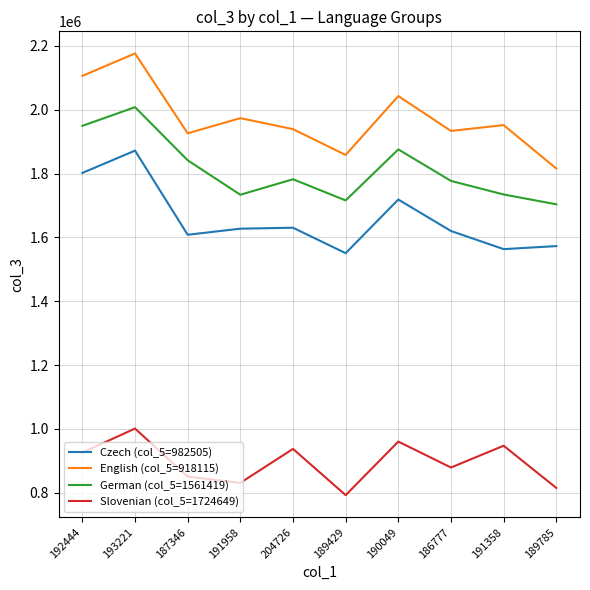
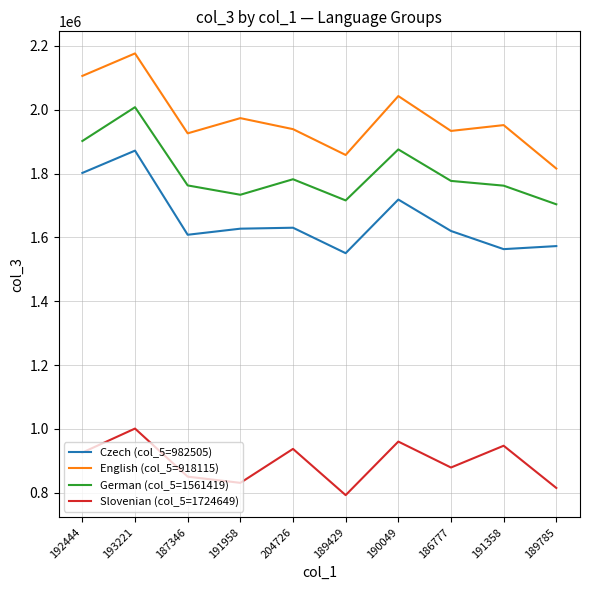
  {
    "Czech (col_5=982505)": {
      "192444": 1800000,
      "193221": 1870000,
      "187346": 1610000,
      "191958": 1630000,
      "204726": 1630000,
      "189429": 1550000,
      "190049": 1720000,
      "186777": 1620000,
      "191358": 1560000,
      "189785": 1570000
    },
    "English (col_5=918115)": {
      "192444": 2110000,
      "193221": 2180000,
      "187346": 1930000,
      "191958": 1970000,
      "204726": 1940000,
      "189429": 1860000,
      "190049": 2040000,
      "186777": 1930000,
      "191358": 1950000,
      "189785": 1820000
    },
    "German (col_5=1561419)": {
-     "192444": 1950000,
+     "192444": 1900000,
      "193221": 2010000,
-     "187346": 1840000,
+     "187346": 1760000,
      "191958": 1730000,
      "204726": 1780000,
      "189429": 1720000,
      "190049": 1880000,
      "186777": 1780000,
-     "191358": 1730000,
+     "191358": 1760000,
      "189785": 1700000
    },
    "Slovenian (col_5=1724649)": {
      "193221": 1000000,
      "204726": 940000,
      "189429": 790000,
      "190049": 960000,
      "186777": 880000,
      "191358": 950000,
      "189785": 820000
    }
  }
